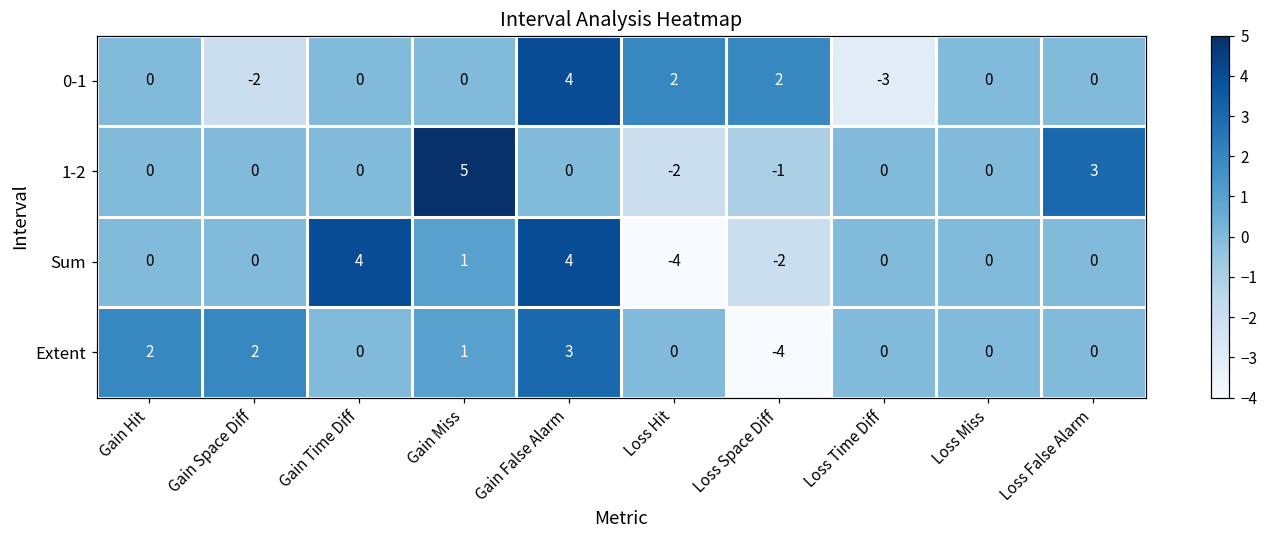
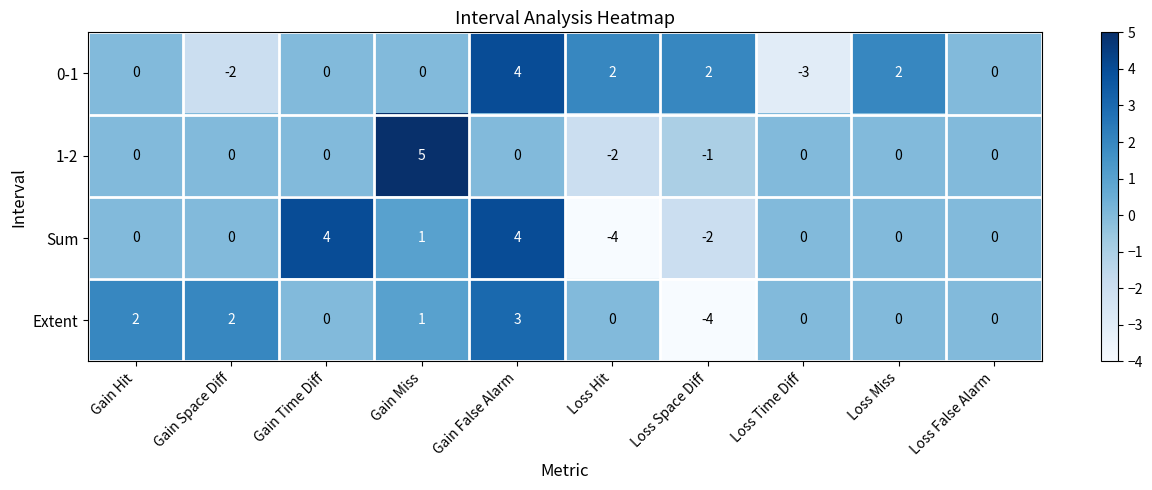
  {
    "0-1": {
      "Gain Hit": 0,
      "Gain Space Diff": -2,
      "Gain Time Diff": 0,
      "Gain Miss": 0,
      "Gain False Alarm": 4,
      "Loss Hit": 2,
      "Loss Space Diff": 2,
      "Loss Time Diff": -3,
-     "Loss Miss": 0,
+     "Loss Miss": 2,
      "Loss False Alarm": 0
    },
    "1-2": {
      "Gain Hit": 0,
      "Gain Space Diff": 0,
      "Gain Time Diff": 0,
      "Gain Miss": 5,
      "Gain False Alarm": 0,
      "Loss Hit": -2,
      "Loss Space Diff": -1,
      "Loss Time Diff": 0,
      "Loss Miss": 0,
-     "Loss False Alarm": 3
+     "Loss False Alarm": 0
    },
    "Sum": {
      "Gain Hit": 0,
      "Gain Space Diff": 0,
      "Gain Time Diff": 4,
      "Gain Miss": 1,
      "Gain False Alarm": 4,
      "Loss Hit": -4,
      "Loss Space Diff": -2,
      "Loss Time Diff": 0,
      "Loss Miss": 0,
      "Loss False Alarm": 0
    },
    "Extent": {
      "Gain Hit": 2,
      "Gain Space Diff": 2,
      "Gain Time Diff": 0,
      "Gain Miss": 1,
      "Gain False Alarm": 3,
      "Loss Hit": 0,
      "Loss Space Diff": -4,
      "Loss Time Diff": 0,
      "Loss Miss": 0,
      "Loss False Alarm": 0
    }
  }
